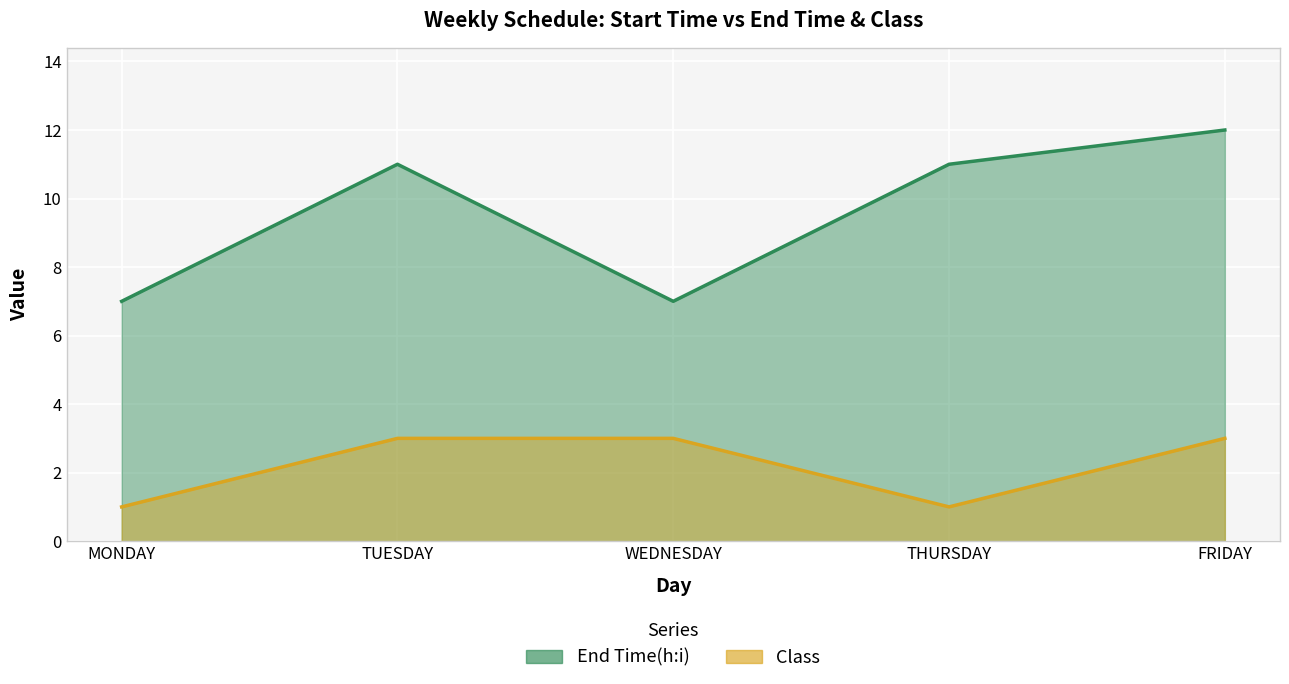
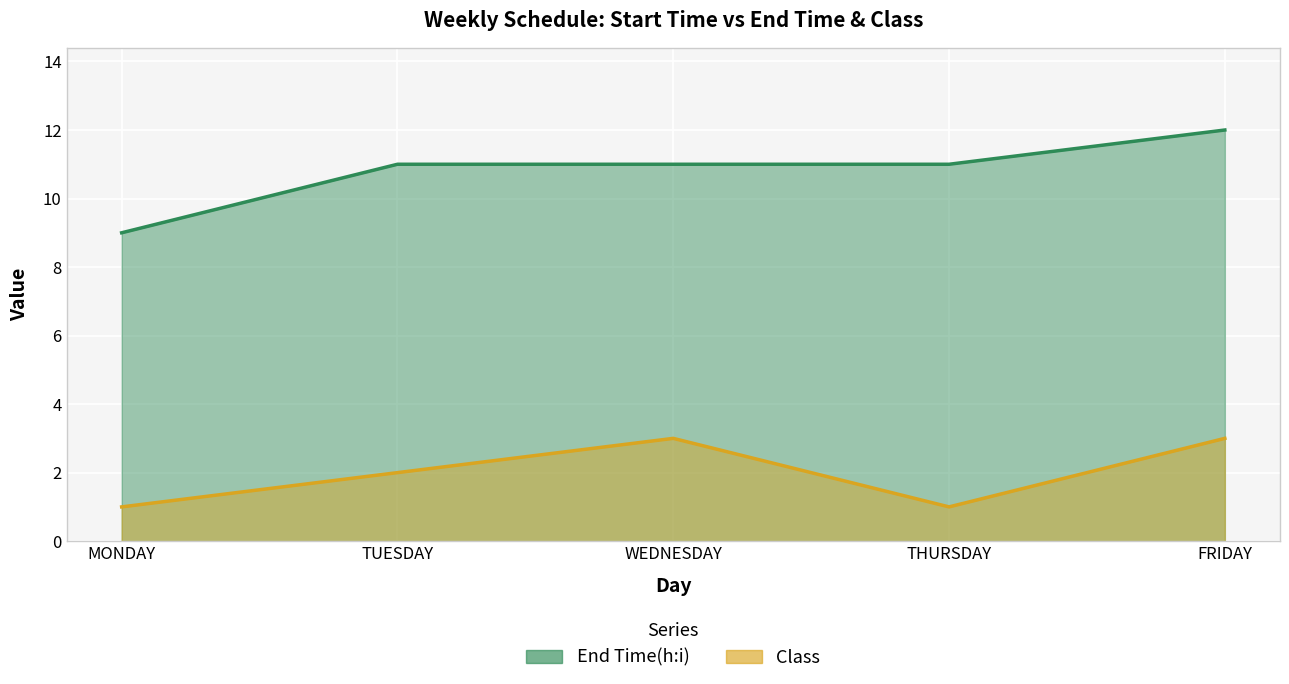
  {
    "End Time(h:i)": {
-     "MONDAY": 7,
+     "MONDAY": 9,
      "TUESDAY": 11,
-     "WEDNESDAY": 7,
+     "WEDNESDAY": 11,
      "THURSDAY": 11,
      "FRIDAY": 12
    },
    "Class": {
      "MONDAY": 1,
-     "TUESDAY": 3,
+     "TUESDAY": 2,
      "WEDNESDAY": 3,
      "THURSDAY": 1,
      "FRIDAY": 3
    }
  }
